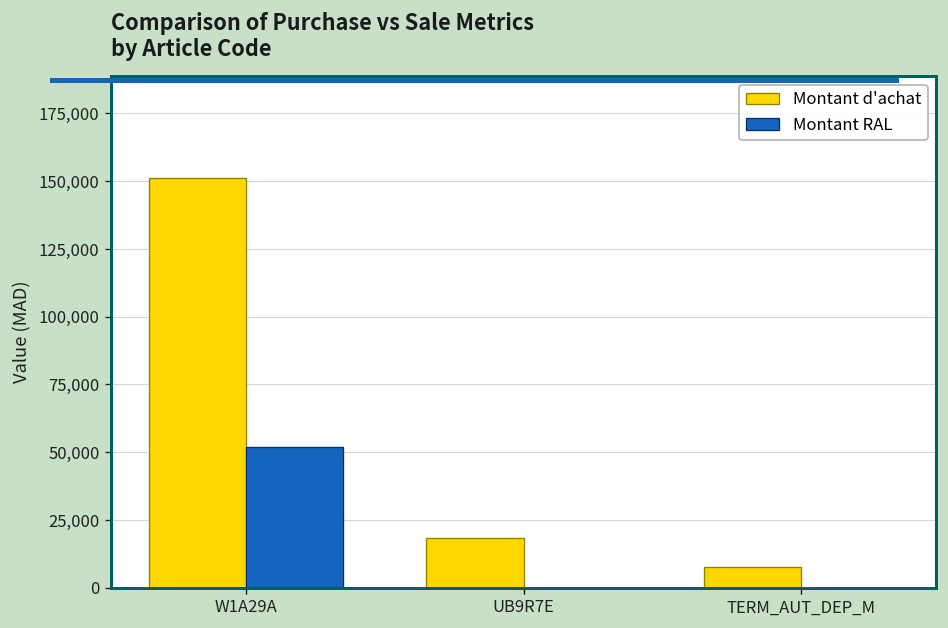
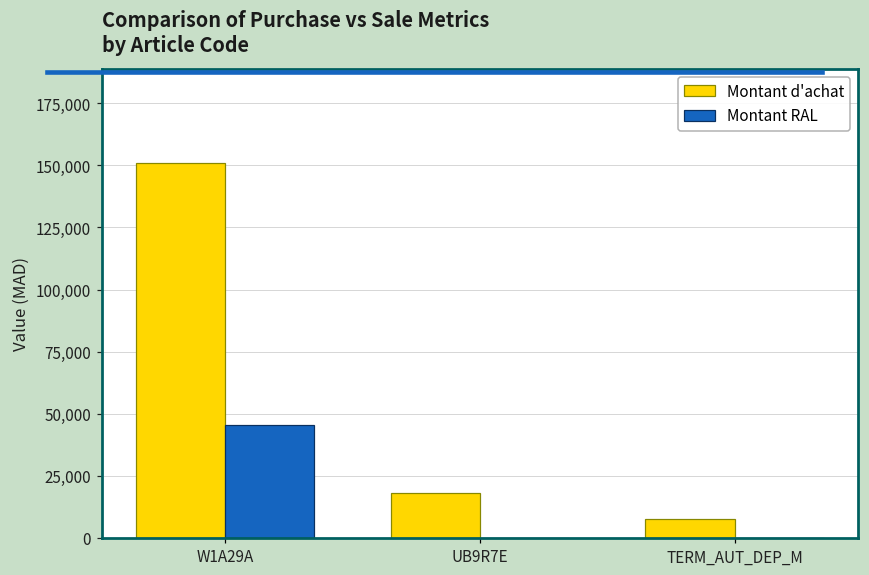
  {
    "Montant d'achat": {
      "W1A29A": "151,000",
      "UB9R7E": "18,000",
      "TERM_AUT_DEP_M": "8,000"
    },
    "Montant RAL": {
-     "W1A29A": "52,000",
+     "W1A29A": "45,000",
      "UB9R7E": "0",
      "TERM_AUT_DEP_M": "0"
    }
  }
